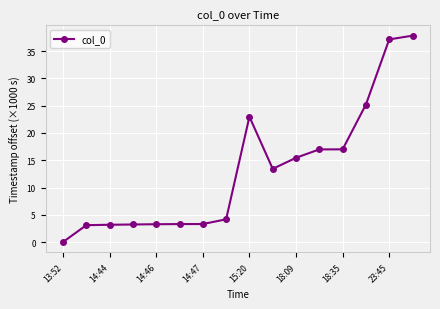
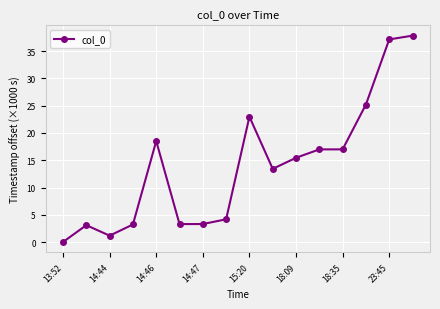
  {
    "13:52": 0,
-   "14:44": 3,
-   "14:46": 3,
+   "14:44": 1,
+   "14:46": 19,
    "15:20": 23,
    "18:09": 15,
    "23:45": 37
  }
